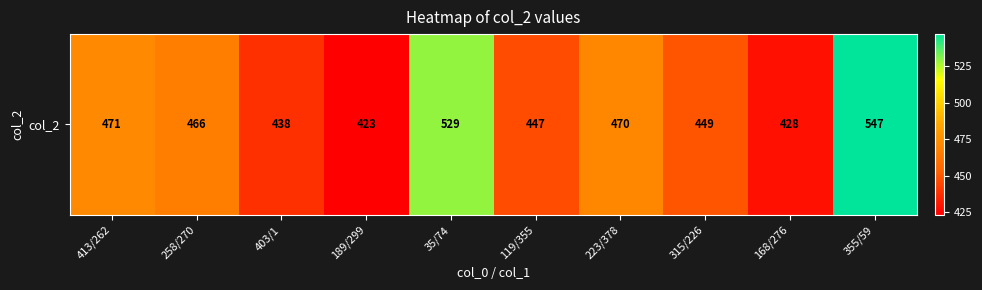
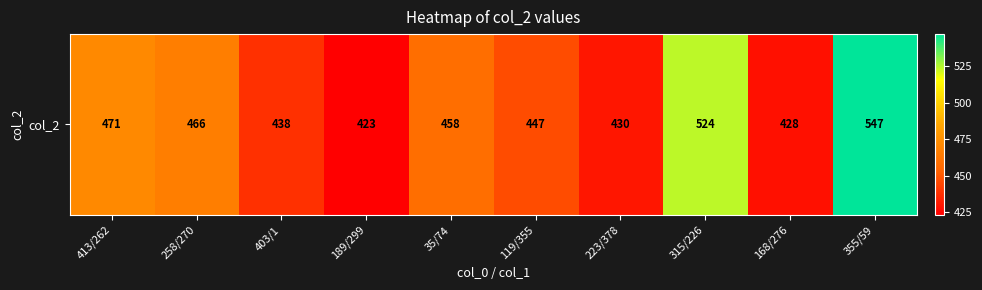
  {
    "col_2": {
      "413/262": 471,
      "258/270": 466,
      "403/1": 438,
      "189/299": 423,
-     "35/74": 529,
+     "35/74": 458,
      "119/355": 447,
-     "223/378": 470,
-     "315/226": 449,
+     "223/378": 430,
+     "315/226": 524,
      "168/276": 428,
      "355/59": 547
    }
  }
